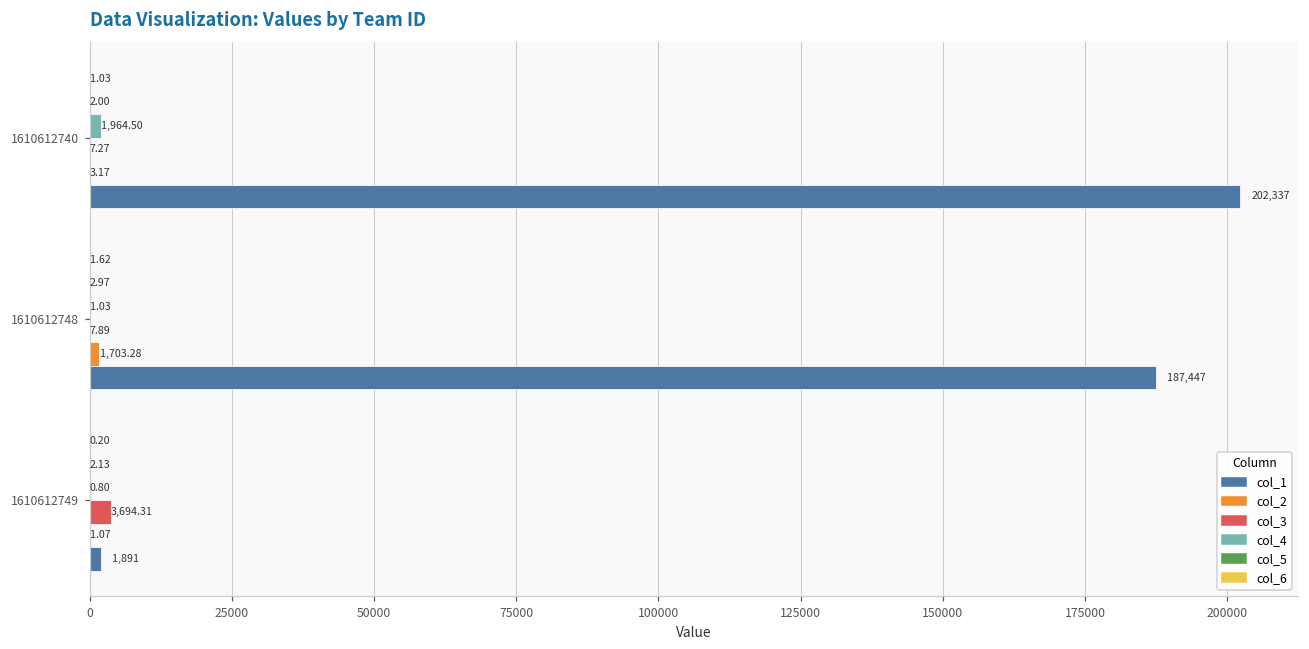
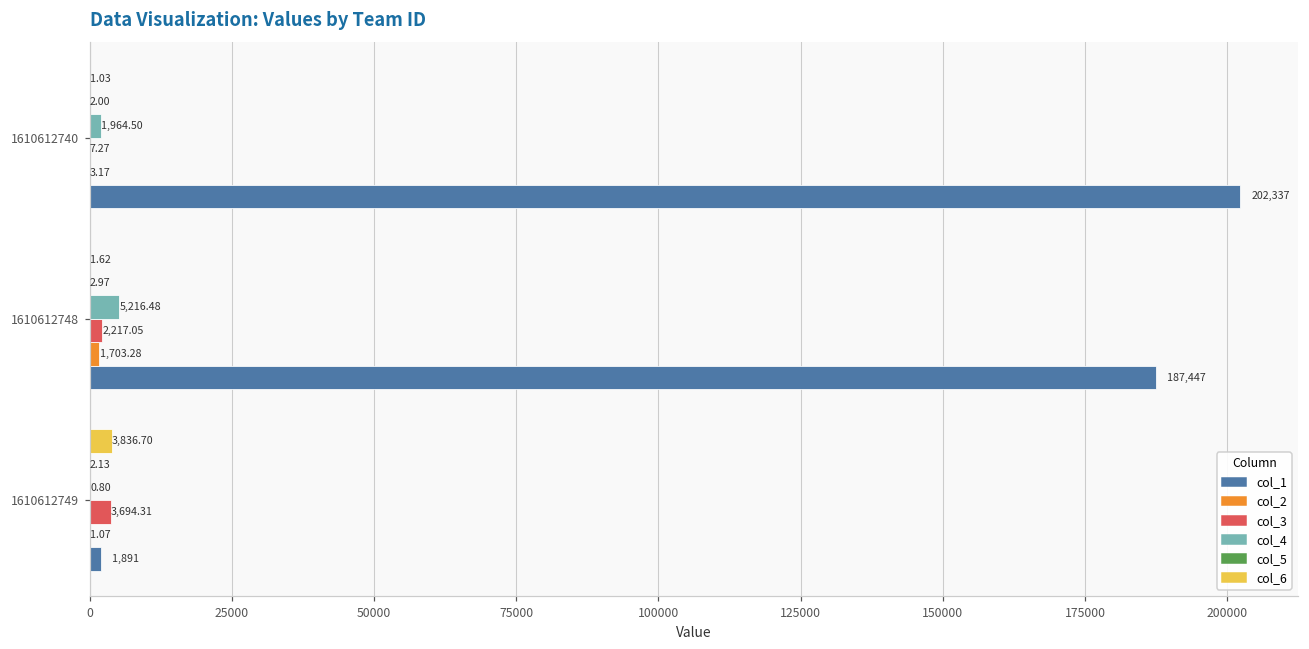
  {
    "col_1": {
      "1610612740": "202,337",
      "1610612748": "187,447",
      "1610612749": "1,891"
    },
    "col_2": {
      "1610612740": "3.17",
      "1610612748": "1,703.28",
      "1610612749": "1.07"
    },
    "col_3": {
      "1610612740": "7.27",
-     "1610612748": "7.89",
+     "1610612748": "2,217.05",
      "1610612749": "3,694.31"
    },
    "col_4": {
      "1610612740": "1,964.50",
-     "1610612748": "1.03",
+     "1610612748": "5,216.48",
      "1610612749": "0.80"
    },
    "col_5": {
      "1610612740": "2.00",
      "1610612748": "2.97",
      "1610612749": "2.13"
    },
    "col_6": {
      "1610612740": "1.03",
      "1610612748": "1.62",
-     "1610612749": "0.20"
+     "1610612749": "3,836.70"
    }
  }
